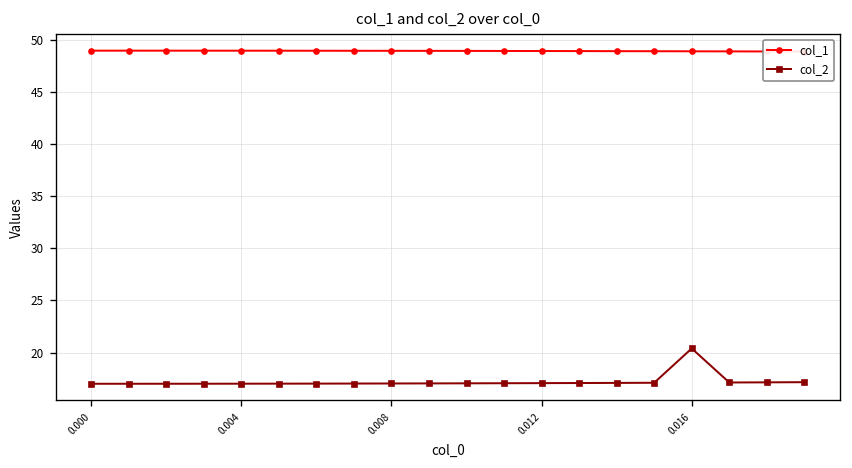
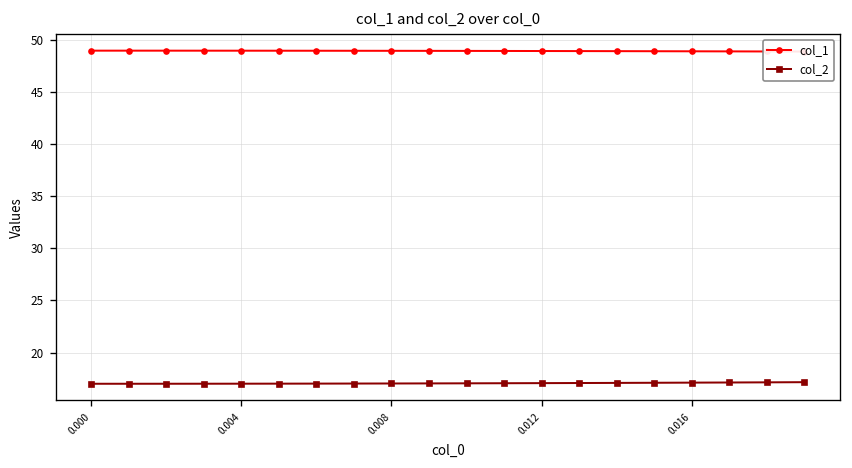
  {
    "col_1": {
      "0.000": 49,
      "0.004": 49,
      "0.008": 49,
      "0.012": 49,
      "0.016": 49
    },
    "col_2": {
      "0.000": 17,
      "0.004": 17,
      "0.008": 17,
      "0.012": 17,
-     "0.016": 20
+     "0.016": 17
    }
  }
